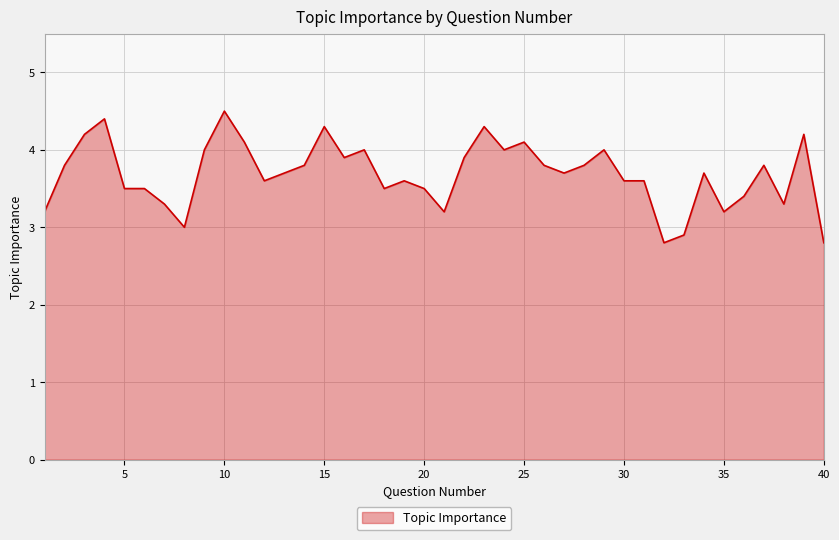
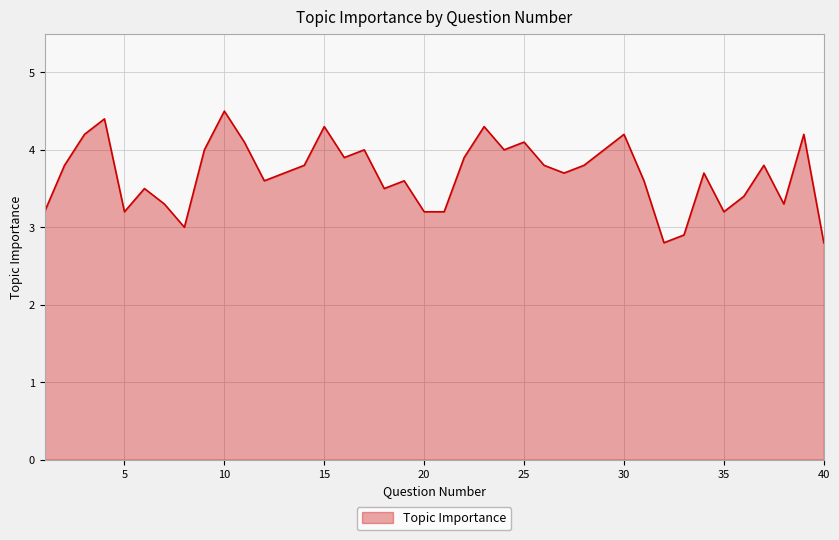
  {
-   "5": 3.5,
+   "5": 3.2,
    "10": 4.5,
    "15": 4.3,
-   "20": 3.5,
+   "20": 3.2,
    "25": 4.1,
-   "30": 3.6,
+   "30": 4.2,
    "35": 3.2,
    "40": 2.8
  }
